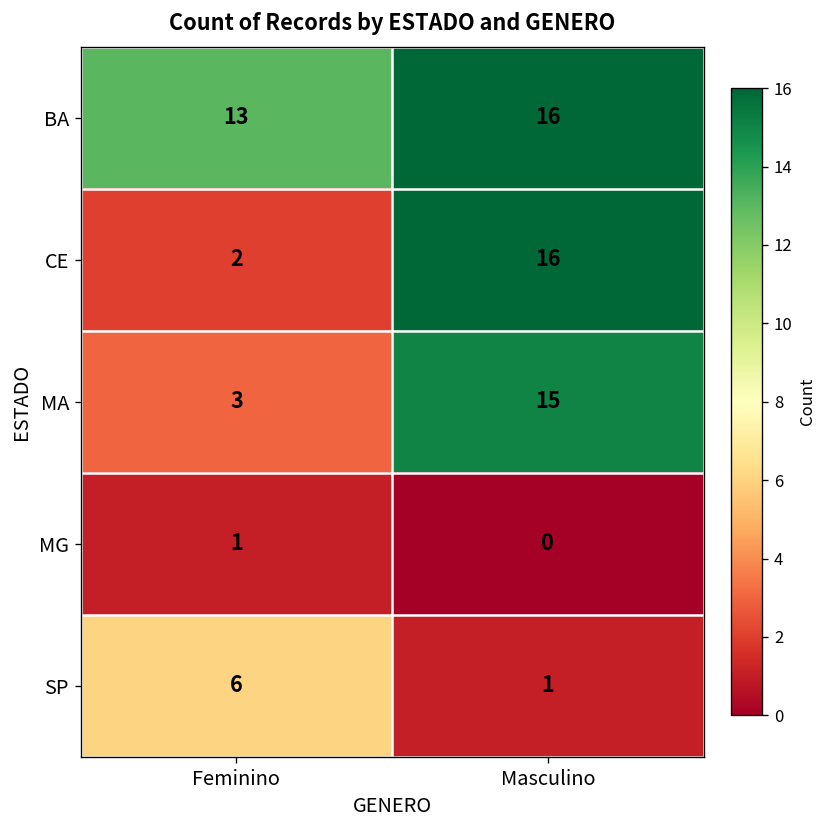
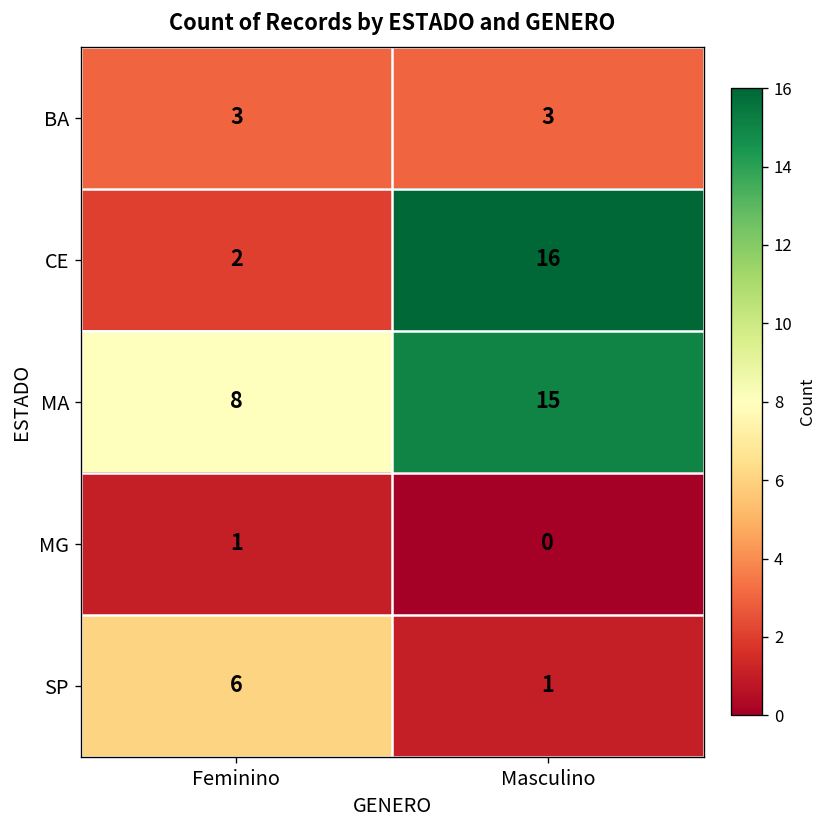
  {
    "BA": {
-     "Feminino": 13,
-     "Masculino": 16
+     "Feminino": 3,
+     "Masculino": 3
    },
    "CE": {
      "Feminino": 2,
      "Masculino": 16
    },
    "MA": {
-     "Feminino": 3,
+     "Feminino": 8,
      "Masculino": 15
    },
    "MG": {
      "Feminino": 1,
      "Masculino": 0
    },
    "SP": {
      "Feminino": 6,
      "Masculino": 1
    }
  }
